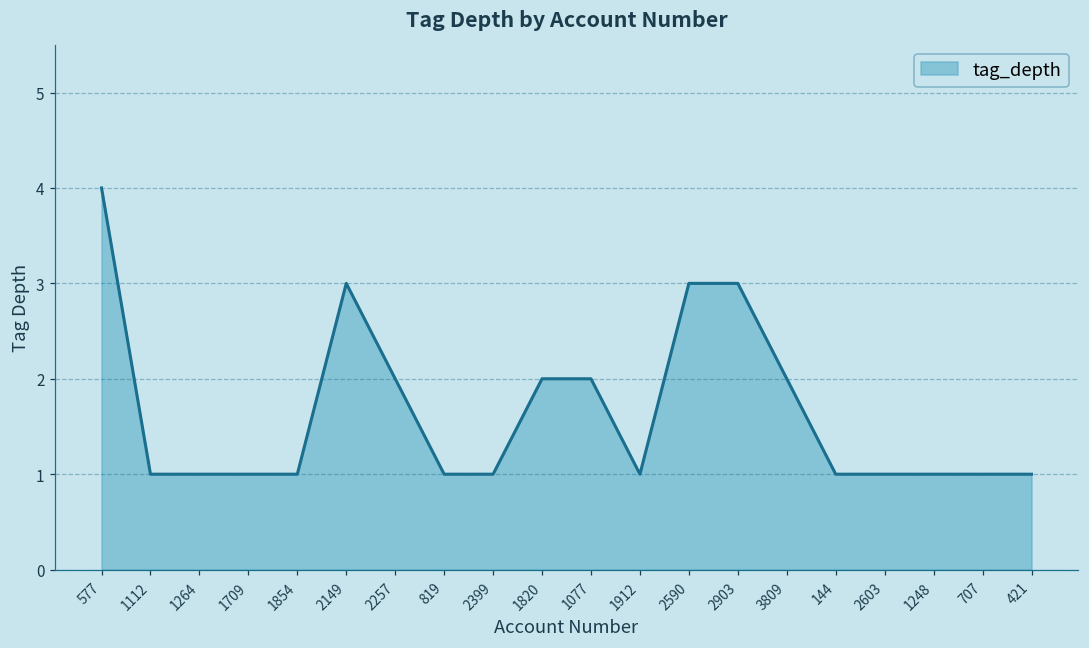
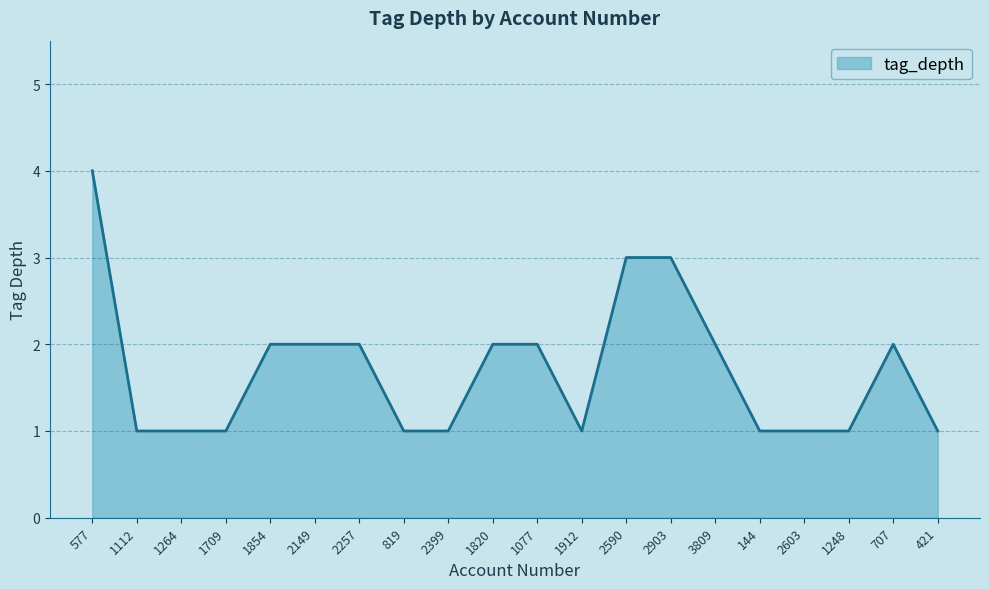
  {
    "577": 4,
    "1112": 1,
    "1264": 1,
    "1709": 1,
-   "1854": 1,
-   "2149": 3,
+   "1854": 2,
+   "2149": 2,
    "2257": 2,
    "819": 1,
    "2399": 1,
    "1820": 2,
    "1077": 2,
    "1912": 1,
    "2590": 3,
    "2903": 3,
    "3809": 2,
    "144": 1,
    "2603": 1,
    "1248": 1,
-   "707": 1,
+   "707": 2,
    "421": 1
  }
